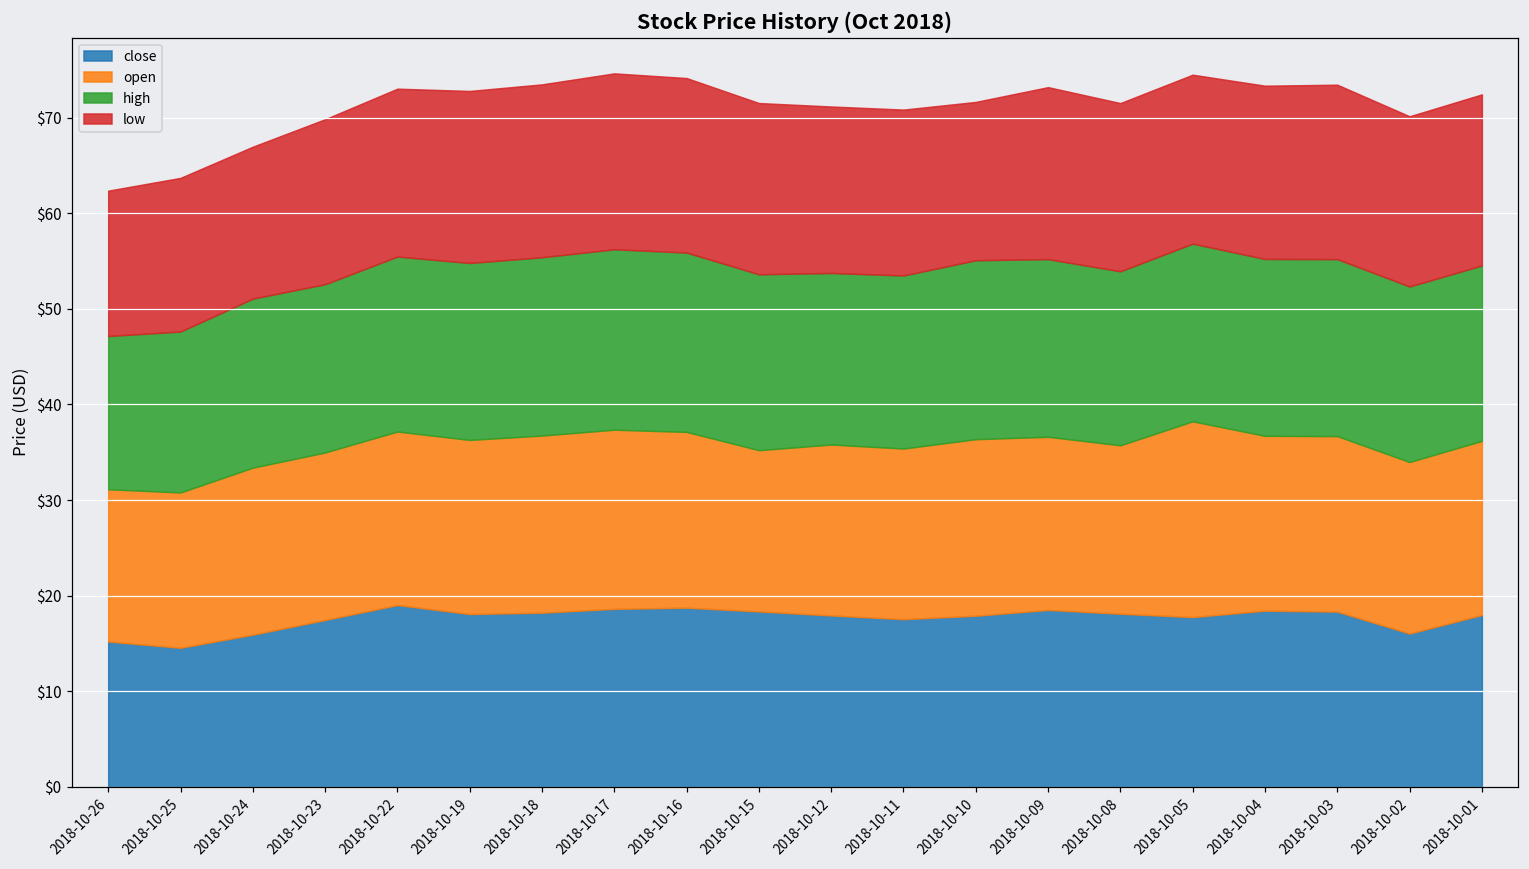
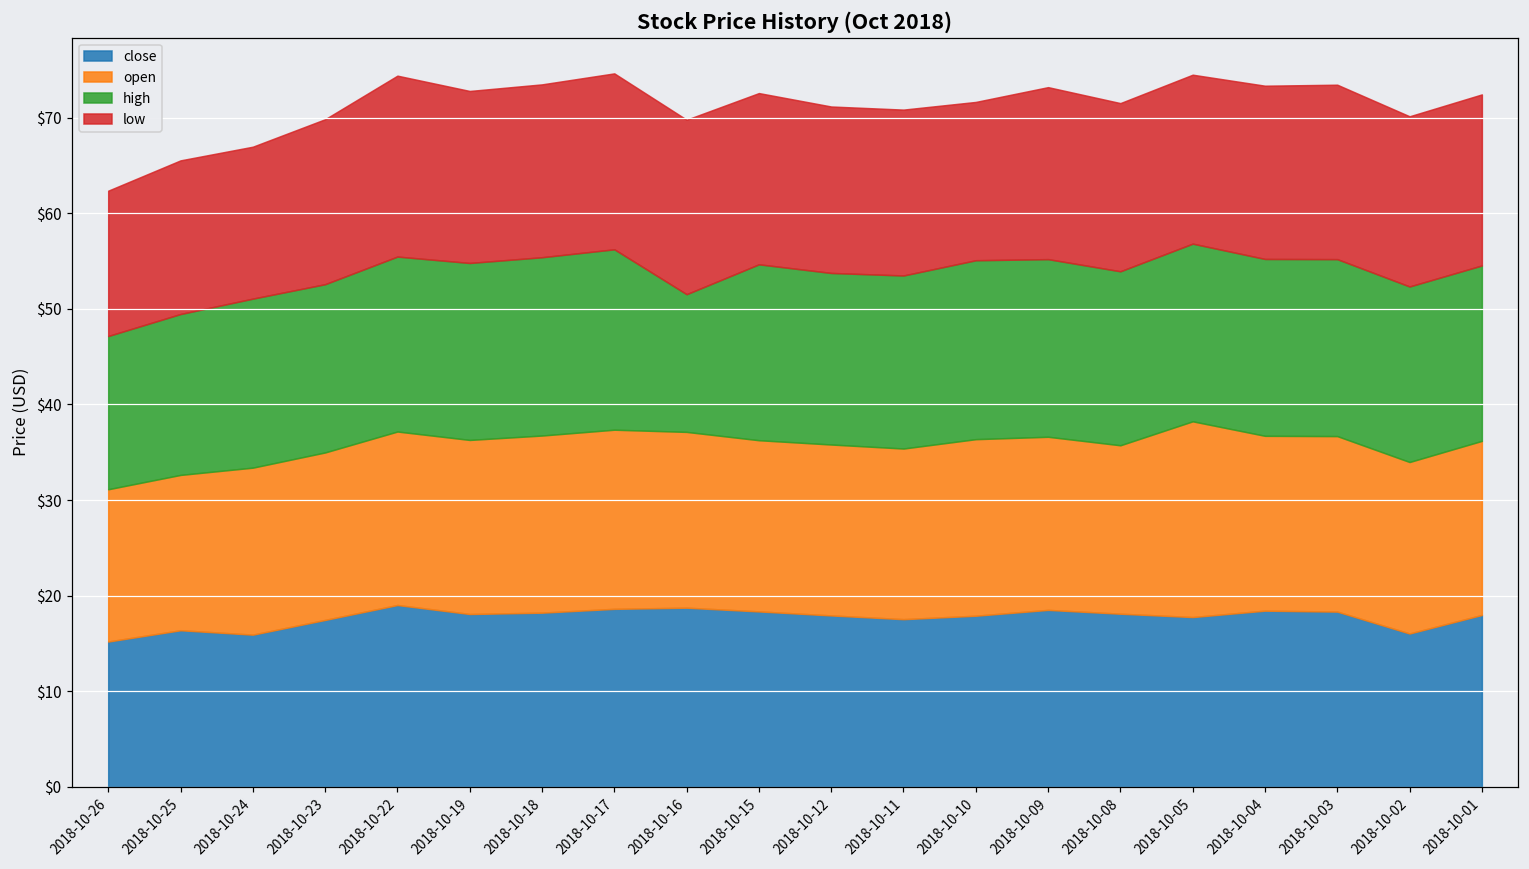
  {
    "close": {
      "2018-10-26": "$15",
-     "2018-10-25": "$15",
+     "2018-10-25": "$16",
      "2018-10-24": "$16",
      "2018-10-23": "$17",
      "2018-10-22": "$19",
      "2018-10-19": "$18",
      "2018-10-18": "$18",
      "2018-10-17": "$19",
      "2018-10-16": "$19",
      "2018-10-15": "$18",
      "2018-10-12": "$18",
      "2018-10-11": "$18",
      "2018-10-10": "$18",
      "2018-10-09": "$19",
      "2018-10-08": "$18",
      "2018-10-05": "$18",
      "2018-10-04": "$18",
      "2018-10-03": "$18",
      "2018-10-02": "$16",
      "2018-10-01": "$18"
    },
    "open": {
      "2018-10-26": "$16",
      "2018-10-25": "$16",
      "2018-10-24": "$17",
      "2018-10-23": "$18",
      "2018-10-22": "$18",
      "2018-10-19": "$18",
      "2018-10-18": "$19",
      "2018-10-17": "$19",
      "2018-10-16": "$18",
-     "2018-10-15": "$17",
+     "2018-10-15": "$18",
      "2018-10-12": "$18",
      "2018-10-11": "$18",
      "2018-10-10": "$18",
      "2018-10-09": "$18",
      "2018-10-08": "$18",
      "2018-10-05": "$20",
      "2018-10-04": "$18",
      "2018-10-03": "$18",
      "2018-10-02": "$18",
      "2018-10-01": "$18"
    },
    "high": {
      "2018-10-26": "$16",
      "2018-10-25": "$17",
      "2018-10-24": "$18",
      "2018-10-23": "$18",
      "2018-10-22": "$18",
      "2018-10-19": "$19",
      "2018-10-18": "$19",
      "2018-10-17": "$19",
-     "2018-10-16": "$19",
+     "2018-10-16": "$14",
      "2018-10-15": "$18",
      "2018-10-12": "$18",
      "2018-10-11": "$18",
      "2018-10-10": "$19",
      "2018-10-09": "$19",
      "2018-10-08": "$18",
      "2018-10-05": "$19",
      "2018-10-04": "$19",
      "2018-10-03": "$19",
      "2018-10-02": "$18",
      "2018-10-01": "$18"
    },
    "low": {
      "2018-10-26": "$15",
      "2018-10-25": "$16",
      "2018-10-24": "$16",
      "2018-10-23": "$17",
-     "2018-10-22": "$18",
+     "2018-10-22": "$19",
      "2018-10-19": "$18",
      "2018-10-18": "$18",
      "2018-10-17": "$18",
      "2018-10-16": "$18",
      "2018-10-15": "$18",
      "2018-10-12": "$17",
      "2018-10-11": "$17",
      "2018-10-10": "$17",
      "2018-10-09": "$18",
      "2018-10-08": "$18",
      "2018-10-05": "$18",
      "2018-10-04": "$18",
      "2018-10-03": "$18",
      "2018-10-02": "$18",
      "2018-10-01": "$18"
    }
  }
